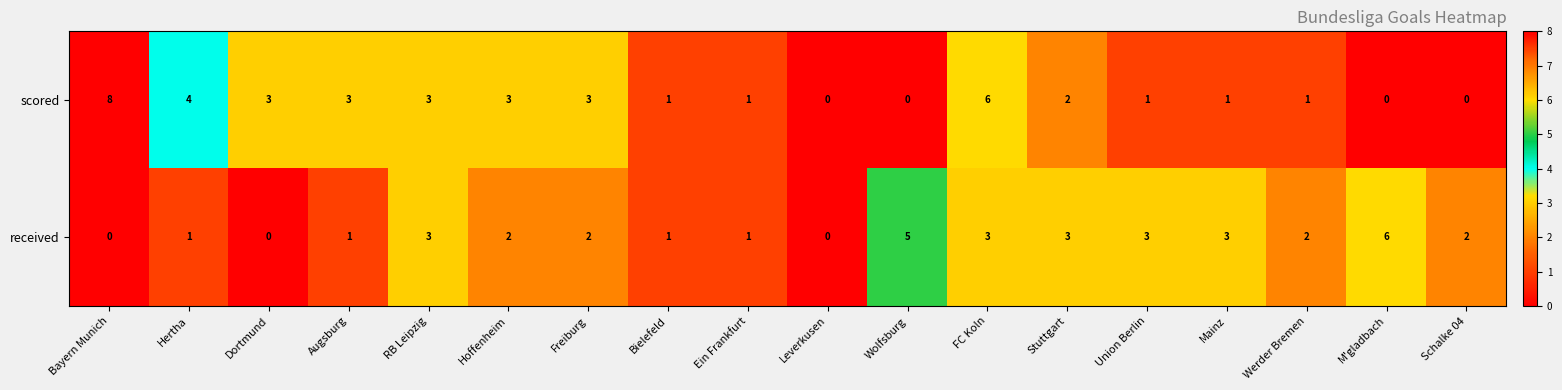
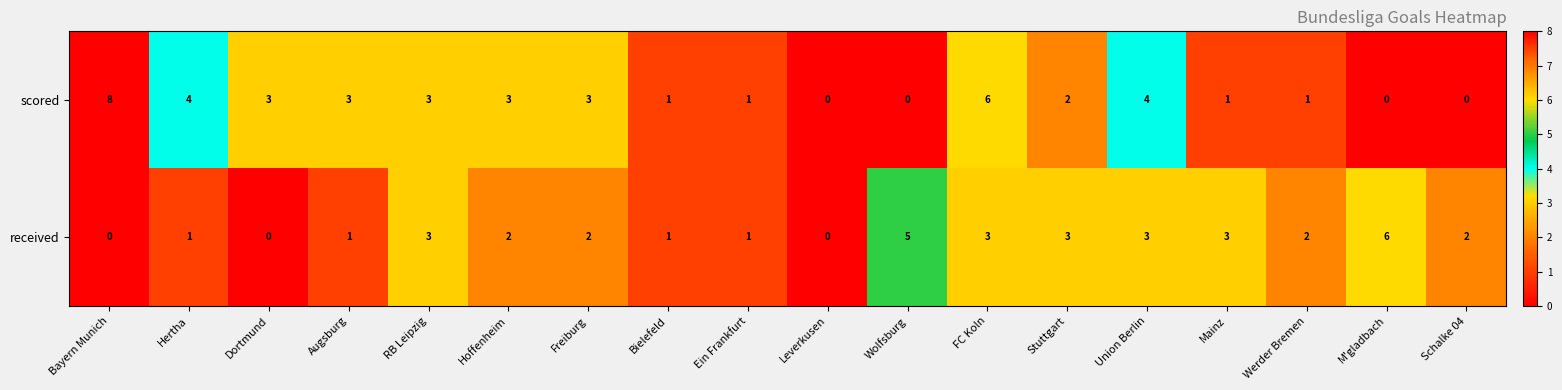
  {
    "scored": {
      "Bayern Munich": 8,
      "Hertha": 4,
      "Dortmund": 3,
      "Augsburg": 3,
      "RB Leipzig": 3,
      "Hoffenheim": 3,
      "Freiburg": 3,
      "Bielefeld": 1,
      "Ein Frankfurt": 1,
      "Leverkusen": 0,
      "Wolfsburg": 0,
      "FC Koln": 6,
      "Stuttgart": 2,
-     "Union Berlin": 1,
+     "Union Berlin": 4,
      "Mainz": 1,
      "Werder Bremen": 1,
      "M'gladbach": 0,
      "Schalke 04": 0
    },
    "received": {
      "Bayern Munich": 0,
      "Hertha": 1,
      "Dortmund": 0,
      "Augsburg": 1,
      "RB Leipzig": 3,
      "Hoffenheim": 2,
      "Freiburg": 2,
      "Bielefeld": 1,
      "Ein Frankfurt": 1,
      "Leverkusen": 0,
      "Wolfsburg": 5,
      "FC Koln": 3,
      "Stuttgart": 3,
      "Union Berlin": 3,
      "Mainz": 3,
      "Werder Bremen": 2,
      "M'gladbach": 6,
      "Schalke 04": 2
    }
  }
